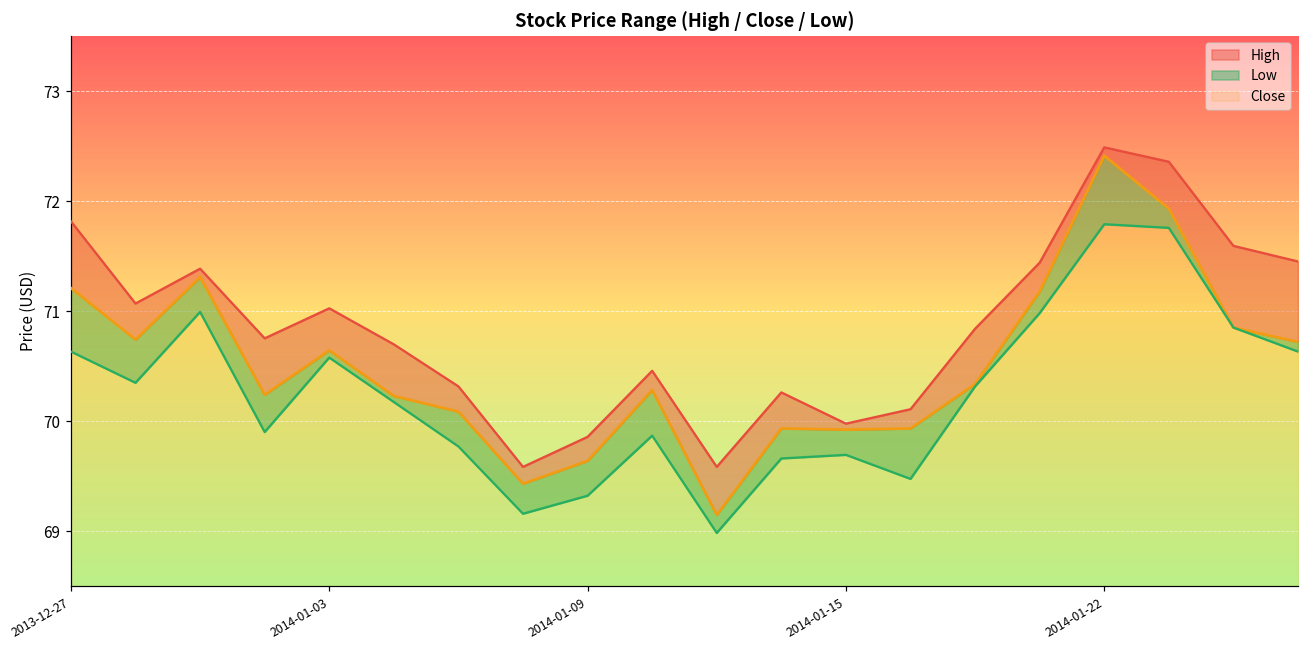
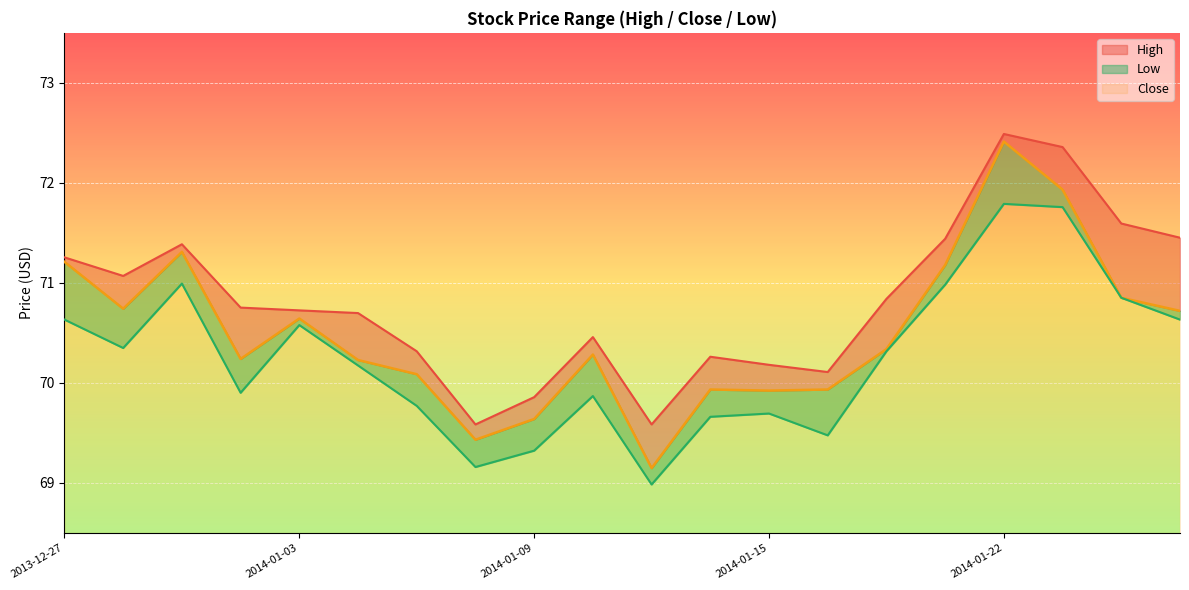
  {
    "High": {
-     "2013-12-27": 71.82,
-     "2014-01-03": 71.03,
+     "2013-12-27": 71.26,
+     "2014-01-03": 70.73,
      "2014-01-09": 69.86,
-     "2014-01-15": 69.98,
+     "2014-01-15": 70.18,
      "2014-01-22": 72.49
    },
    "Close": {
      "2013-12-27": 71.21,
      "2014-01-03": 70.64,
      "2014-01-09": 69.64,
      "2014-01-15": 69.92,
      "2014-01-22": 72.41
    }
  }
